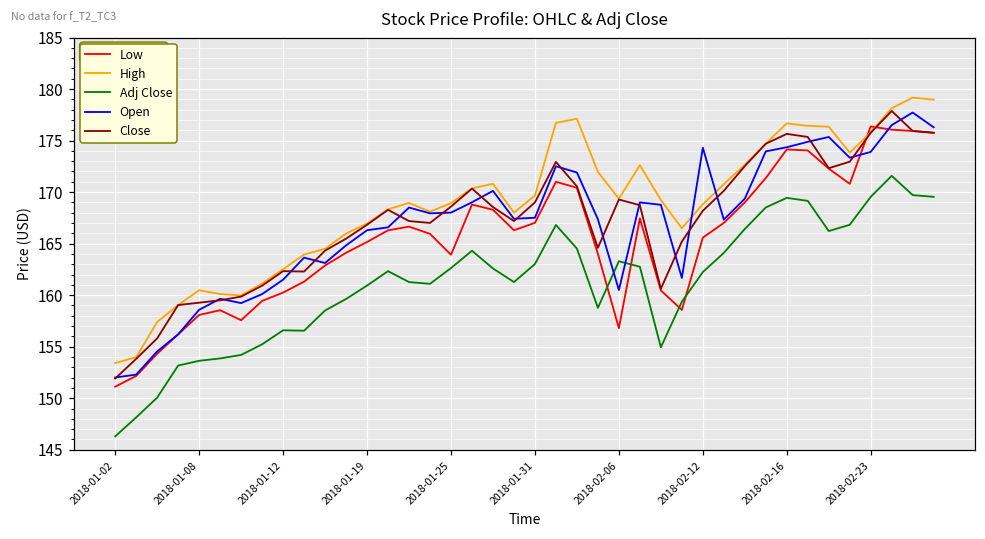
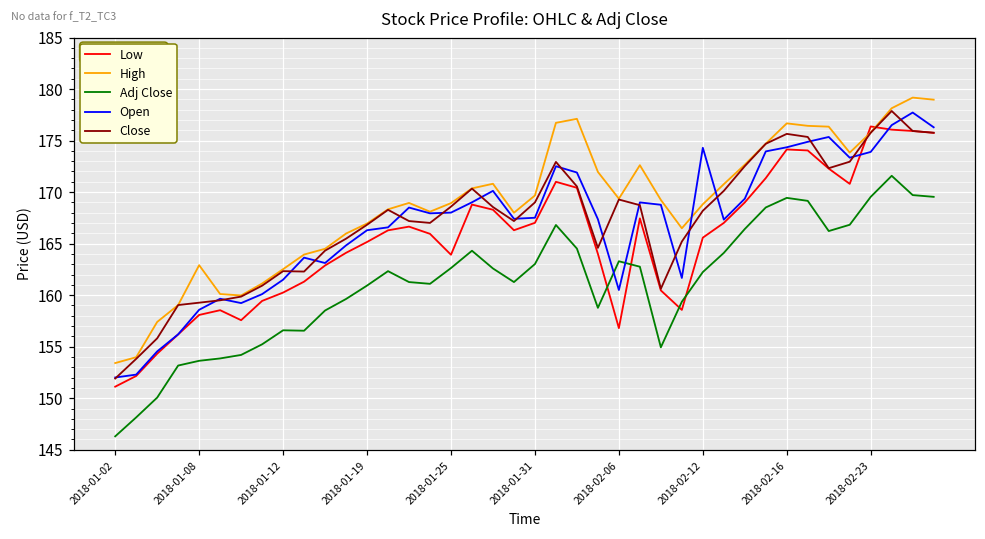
  {
    "Low": {
      "2018-01-02": 151,
      "2018-01-08": 158,
      "2018-01-12": 160,
      "2018-01-19": 165,
      "2018-01-25": 164,
      "2018-01-31": 167,
      "2018-02-06": 157,
      "2018-02-12": 166,
      "2018-02-23": 176
    },
    "High": {
      "2018-01-02": 153,
-     "2018-01-08": 160,
+     "2018-01-08": 163,
      "2018-01-25": 169,
      "2018-01-31": 170,
      "2018-02-12": 169,
      "2018-02-16": 177
    },
    "Adj Close": {
      "2018-01-02": 146,
      "2018-01-08": 154,
      "2018-01-12": 157,
      "2018-01-19": 161,
      "2018-01-25": 163,
      "2018-01-31": 163,
      "2018-02-06": 163,
      "2018-02-12": 162,
      "2018-02-16": 169,
      "2018-02-23": 170
    },
    "Open": {
      "2018-01-08": 159,
      "2018-01-12": 162,
      "2018-01-19": 166,
      "2018-01-25": 168,
      "2018-01-31": 168,
      "2018-02-06": 161,
      "2018-02-12": 174,
      "2018-02-23": 174
    },
    "Close": {
      "2018-01-08": 159,
      "2018-01-25": 169,
      "2018-01-31": 169,
      "2018-02-12": 168,
      "2018-02-16": 176
    }
  }
